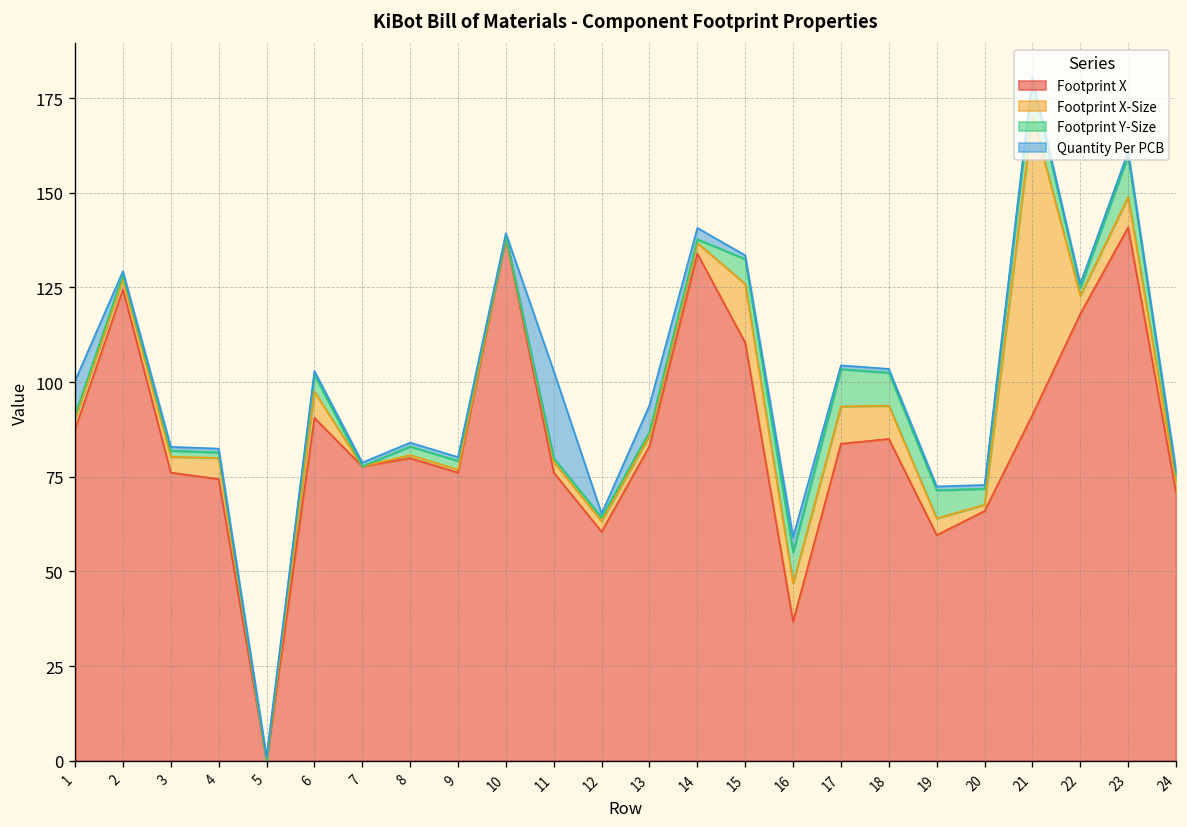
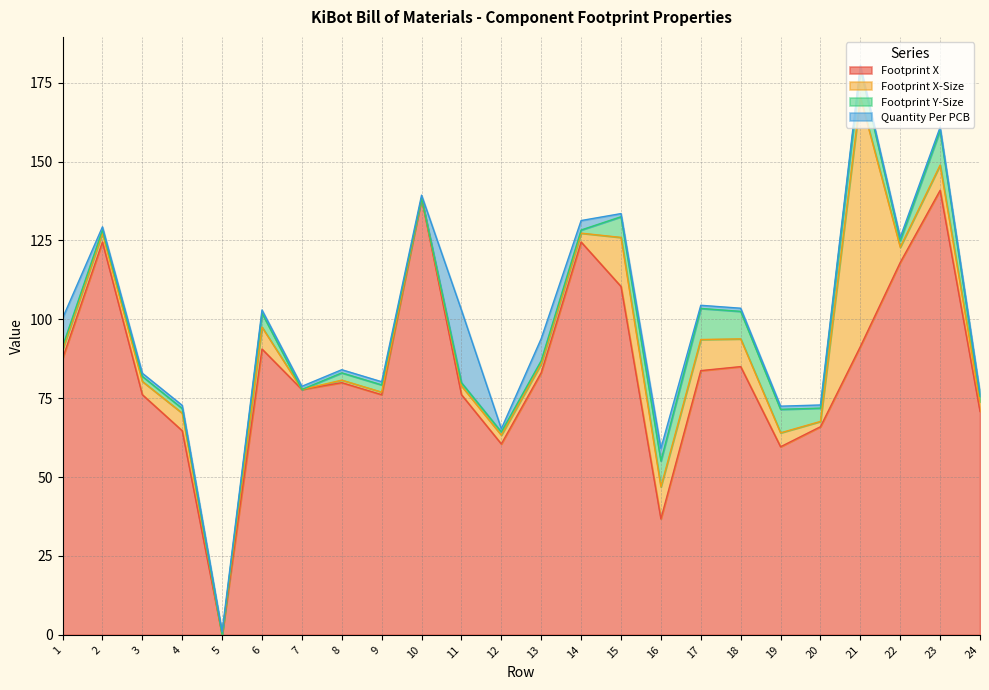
  {
    "Footprint X": {
      "1": 88,
      "2": 124,
      "3": 76,
-     "4": 74,
+     "4": 65,
      "6": 91,
      "9": 76,
      "11": 76,
      "12": 60,
      "13": 83,
-     "14": 134,
+     "14": 124,
      "15": 110,
      "16": 37,
      "17": 84,
      "18": 85,
      "19": 60,
      "20": 66,
      "21": 91,
      "22": 118,
      "23": 141,
      "24": 71
    },
    "Footprint X-Size": {
      "1": 3,
      "2": 3,
      "3": 4,
      "4": 6,
      "6": 7,
      "9": 1,
      "11": 3,
      "12": 3,
      "13": 3,
      "14": 3,
      "15": 16,
      "16": 10,
      "17": 10,
      "18": 9,
      "19": 4,
      "20": 2,
      "22": 5,
      "23": 8,
      "24": 3
    },
    "Footprint Y-Size": {
      "1": 1,
      "2": 1,
      "3": 2,
      "4": 1,
      "6": 4,
      "8": 2,
      "9": 2,
      "11": 1,
      "12": 1,
      "13": 1,
      "14": 1,
      "15": 7,
      "16": 8,
      "17": 10,
      "18": 9,
      "19": 7,
      "20": 4,
      "22": 2,
      "23": 11,
      "24": 2
    },
    "Quantity Per PCB": {
      "1": 9,
      "2": 1,
      "3": 1,
      "4": 1,
      "5": 1,
      "6": 1,
      "7": 1,
      "8": 1,
      "9": 1,
      "10": 1,
      "11": 23,
      "12": 1,
      "13": 7,
      "14": 3,
      "15": 1,
      "16": 4,
      "17": 1,
      "18": 1,
      "19": 1,
      "20": 1,
      "22": 1,
      "24": 1
    }
  }
